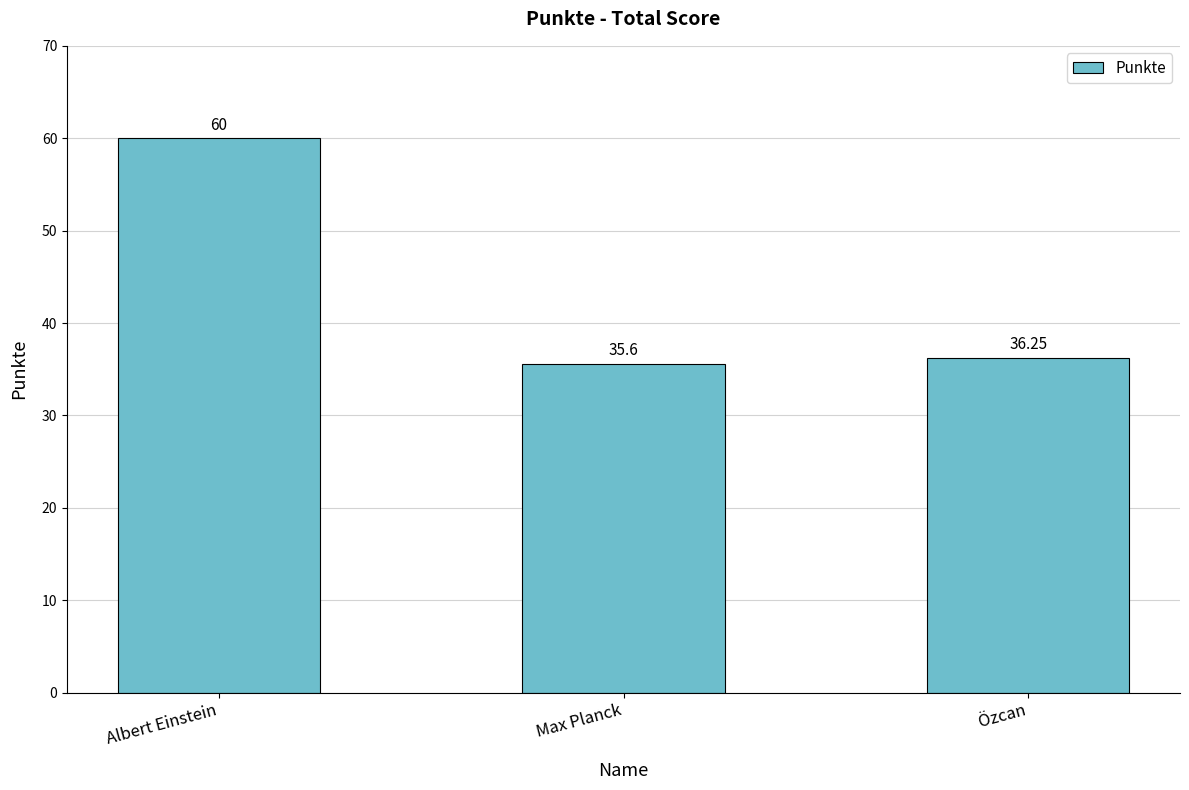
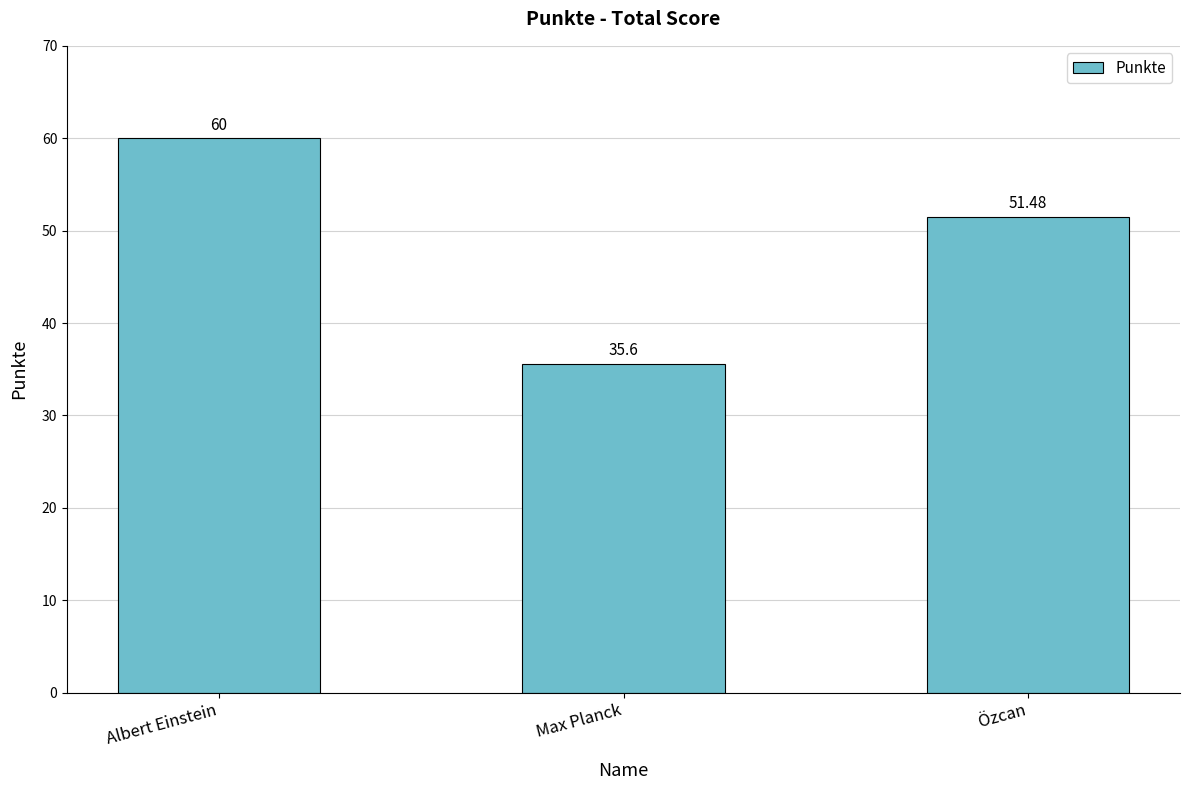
  {
    "Albert Einstein": 60,
    "Max Planck": 35.6,
-   "Özcan": 36.25
+   "Özcan": 51.48
  }
